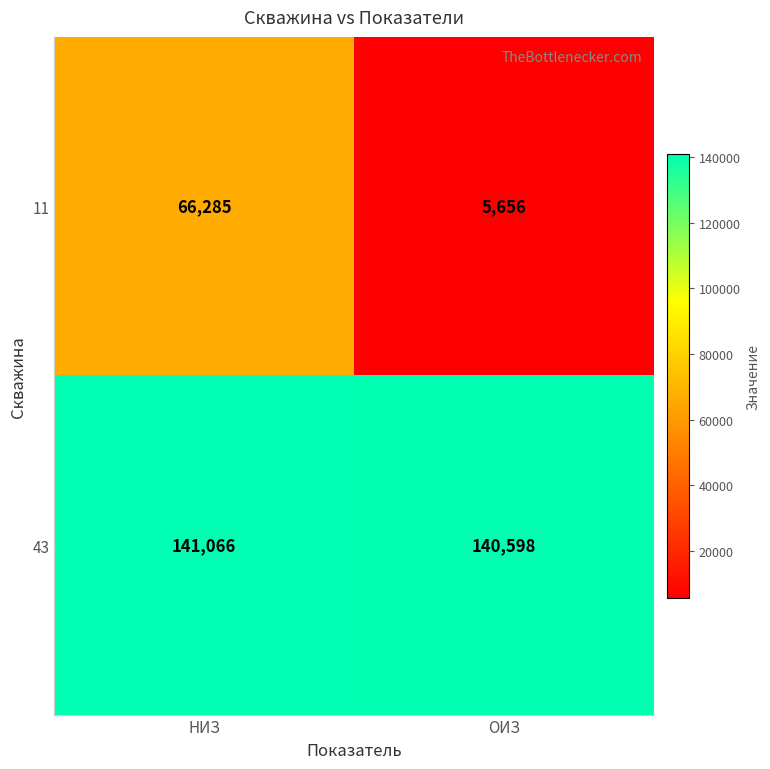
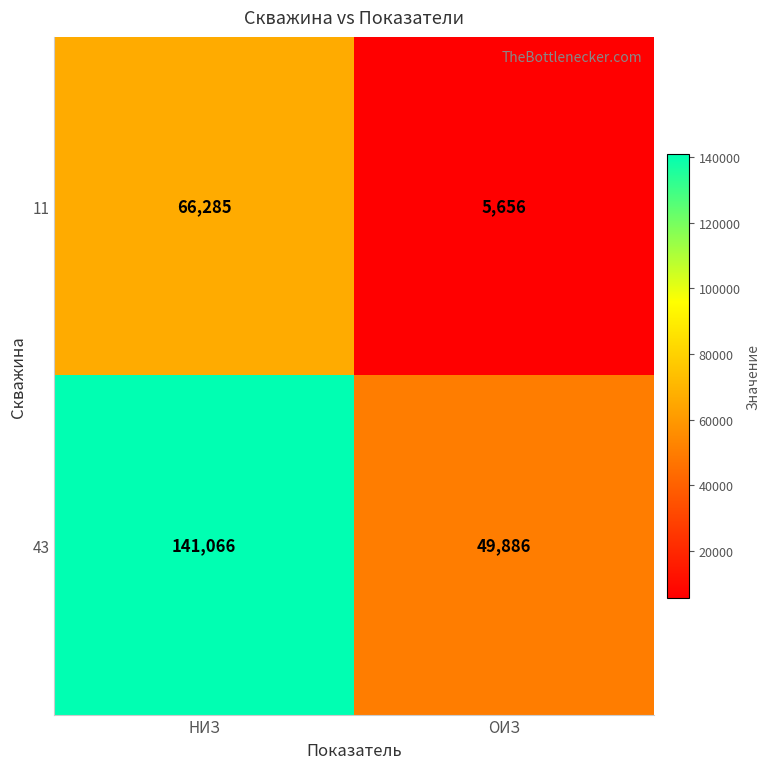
  {
    "11": {
      "НИЗ": "66,285"
    },
    "43": {
      "НИЗ": "141,066",
-     "ОИЗ": "140,598"
+     "ОИЗ": "49,886"
    }
  }
